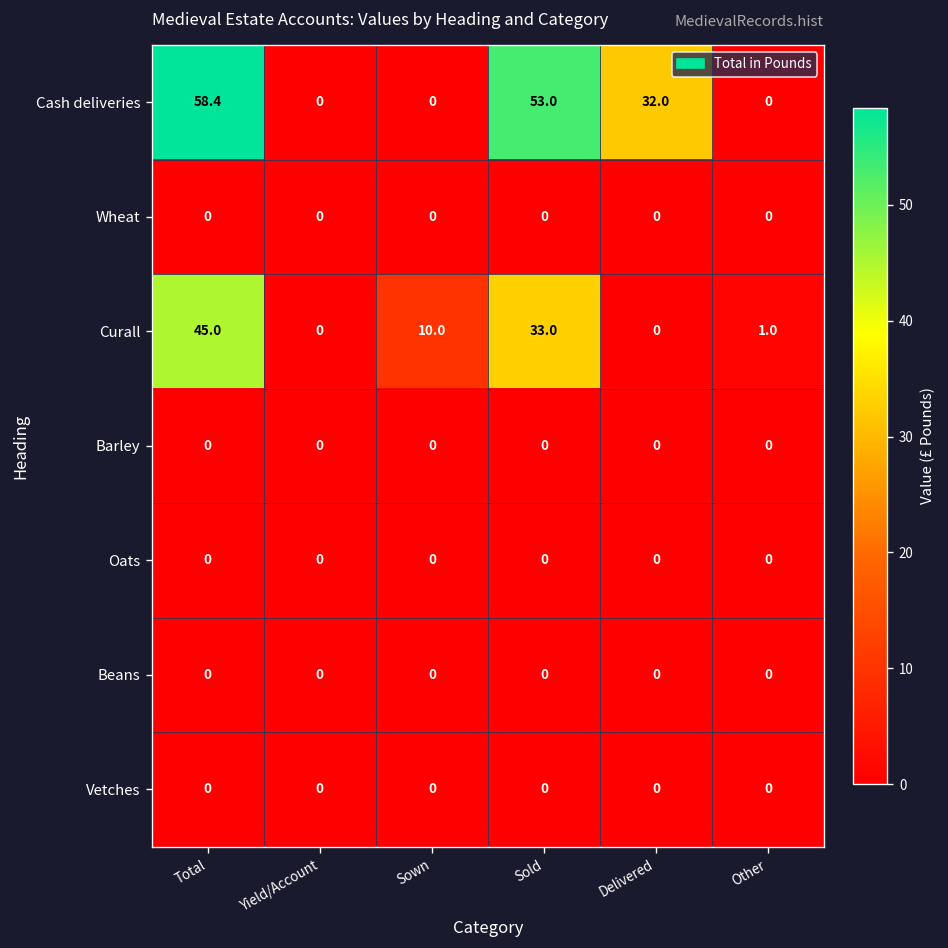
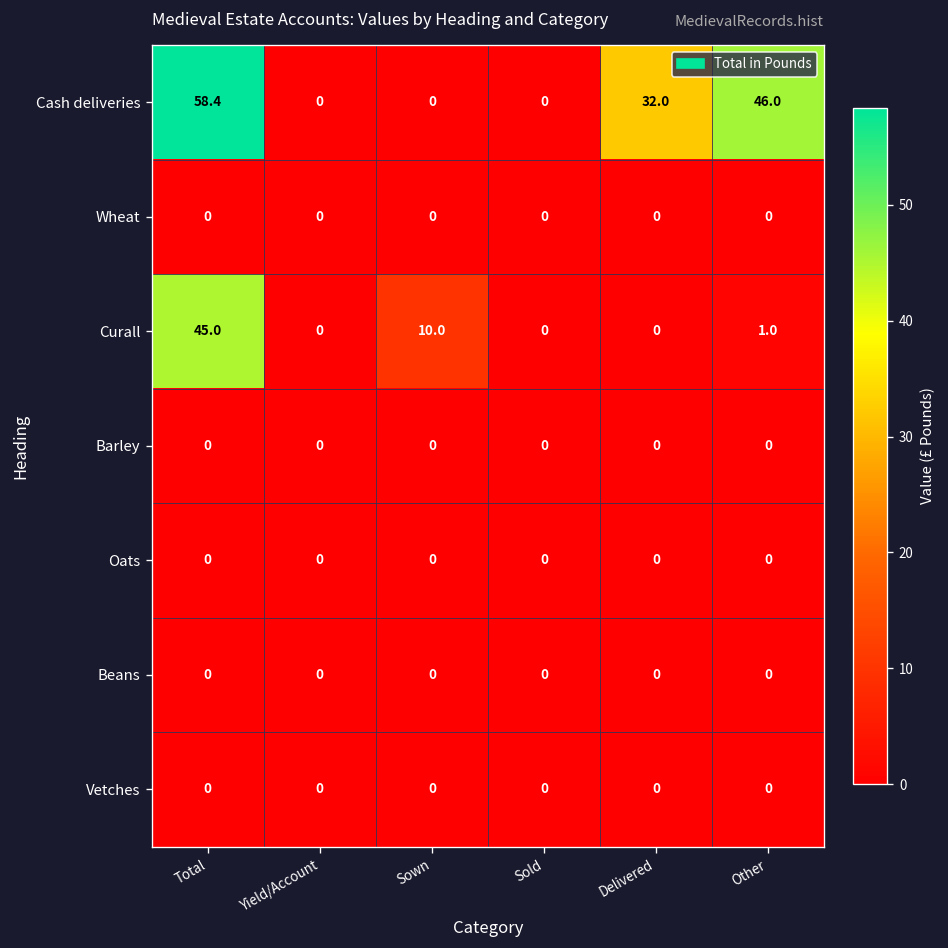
  {
    "Cash deliveries": {
      "Total": 58.4,
      "Yield/Account": 0,
      "Sown": 0,
-     "Sold": 53.0,
+     "Sold": 0,
      "Delivered": 32.0,
-     "Other": 0
+     "Other": 46.0
    },
    "Wheat": {
      "Total": 0,
      "Yield/Account": 0,
      "Sown": 0,
      "Sold": 0,
      "Delivered": 0,
      "Other": 0
    },
    "Curall": {
      "Total": 45.0,
      "Yield/Account": 0,
      "Sown": 10.0,
-     "Sold": 33.0,
+     "Sold": 0,
      "Delivered": 0,
      "Other": 1.0
    },
    "Barley": {
      "Total": 0,
      "Yield/Account": 0,
      "Sown": 0,
      "Sold": 0,
      "Delivered": 0,
      "Other": 0
    },
    "Oats": {
      "Total": 0,
      "Yield/Account": 0,
      "Sown": 0,
      "Sold": 0,
      "Delivered": 0,
      "Other": 0
    },
    "Beans": {
      "Total": 0,
      "Yield/Account": 0,
      "Sown": 0,
      "Sold": 0,
      "Delivered": 0,
      "Other": 0
    },
    "Vetches": {
      "Total": 0,
      "Yield/Account": 0,
      "Sown": 0,
      "Sold": 0,
      "Delivered": 0,
      "Other": 0
    }
  }
